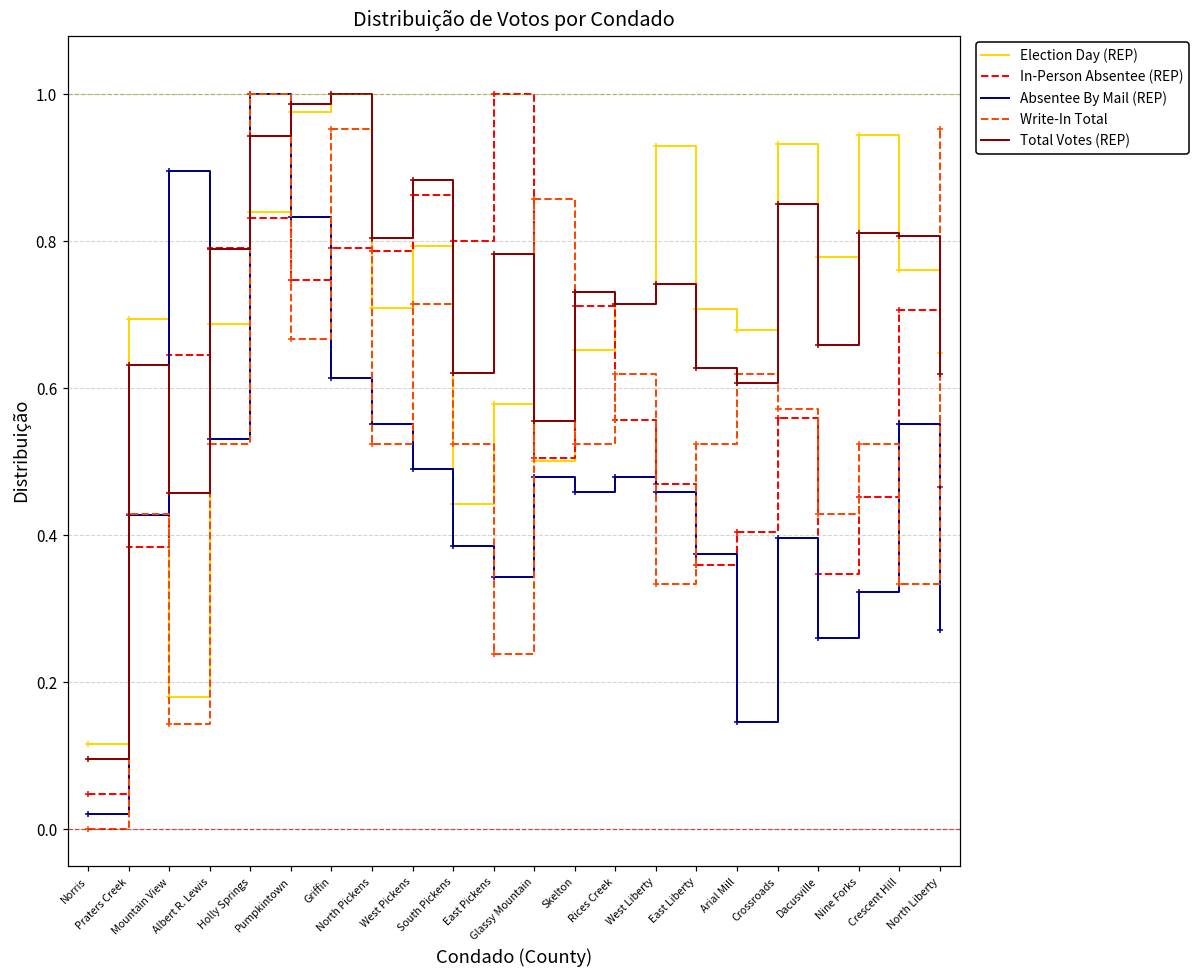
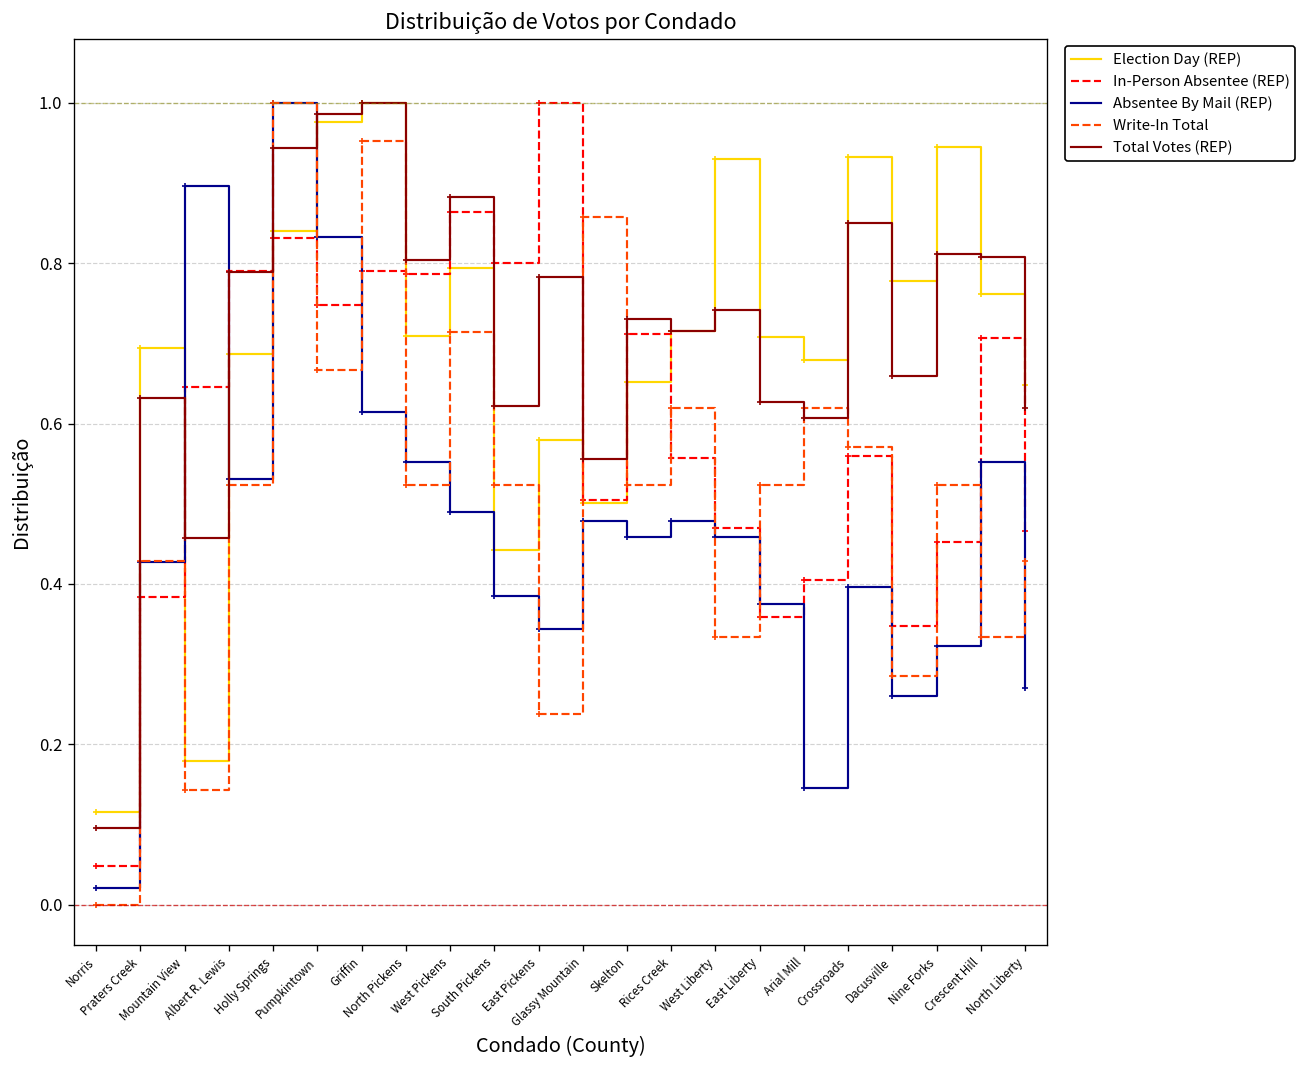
  {
    "Election Day (REP)": {
      "Norris": 0.12,
      "Praters Creek": 0.69,
      "Mountain View": 0.18,
      "Albert R. Lewis": 0.69,
      "Holly Springs": 0.84,
      "Pumpkintown": 0.98,
      "North Pickens": 0.71,
      "West Pickens": 0.79,
      "South Pickens": 0.44,
      "East Pickens": 0.58,
      "Skelton": 0.65,
      "West Liberty": 0.93,
      "East Liberty": 0.71,
      "Arial Mill": 0.68,
      "Crossroads": 0.93,
      "Dacusville": 0.78,
      "Nine Forks": 0.94,
      "Crescent Hill": 0.76,
      "North Liberty": 0.65
    },
    "In-Person Absentee (REP)": {
      "Norris": 0.05,
      "Praters Creek": 0.38,
      "Mountain View": 0.65,
      "Holly Springs": 0.83,
      "Pumpkintown": 0.75,
      "Griffin": 0.79,
      "North Pickens": 0.79,
      "West Pickens": 0.86,
      "South Pickens": 0.80,
      "East Pickens": 1.00,
      "Skelton": 0.71,
      "Rices Creek": 0.56,
      "West Liberty": 0.47,
      "East Liberty": 0.36,
      "Arial Mill": 0.40,
      "Crossroads": 0.56,
      "Dacusville": 0.35,
      "Nine Forks": 0.45,
      "Crescent Hill": 0.71,
      "North Liberty": 0.47
    },
    "Absentee By Mail (REP)": {
      "Norris": 0.02,
      "Mountain View": 0.90,
      "Albert R. Lewis": 0.53,
      "Pumpkintown": 0.83,
      "Griffin": 0.61,
      "North Pickens": 0.55,
      "West Pickens": 0.49,
      "South Pickens": 0.39,
      "East Pickens": 0.34,
      "Glassy Mountain": 0.48,
      "Skelton": 0.46,
      "Rices Creek": 0.48,
      "West Liberty": 0.46,
      "East Liberty": 0.38,
      "Arial Mill": 0.15,
      "Crossroads": 0.40,
      "Dacusville": 0.26,
      "Nine Forks": 0.32,
      "Crescent Hill": 0.55,
      "North Liberty": 0.27
    },
    "Write-In Total": {
      "Norris": 0.00,
      "Mountain View": 0.14,
      "Albert R. Lewis": 0.52,
      "Pumpkintown": 0.67,
      "Griffin": 0.95,
      "North Pickens": 0.52,
      "West Pickens": 0.71,
      "South Pickens": 0.52,
      "East Pickens": 0.24,
      "Glassy Mountain": 0.86,
      "Skelton": 0.52,
      "Rices Creek": 0.62,
      "West Liberty": 0.33,
      "East Liberty": 0.52,
      "Arial Mill": 0.62,
      "Crossroads": 0.57,
-     "Dacusville": 0.43,
+     "Dacusville": 0.29,
      "Nine Forks": 0.52,
      "Crescent Hill": 0.33,
-     "North Liberty": 0.95
+     "North Liberty": 0.43
    },
    "Total Votes (REP)": {
      "Norris": 0.10,
      "Praters Creek": 0.63,
      "Mountain View": 0.46,
      "Holly Springs": 0.94,
      "Pumpkintown": 0.99,
      "North Pickens": 0.80,
      "West Pickens": 0.88,
      "South Pickens": 0.62,
      "East Pickens": 0.78,
      "Glassy Mountain": 0.56,
      "Skelton": 0.73,
      "West Liberty": 0.74,
      "East Liberty": 0.63,
      "Arial Mill": 0.61,
      "Crossroads": 0.85,
      "Dacusville": 0.66,
      "Nine Forks": 0.81,
      "Crescent Hill": 0.81,
      "North Liberty": 0.62
    }
  }
